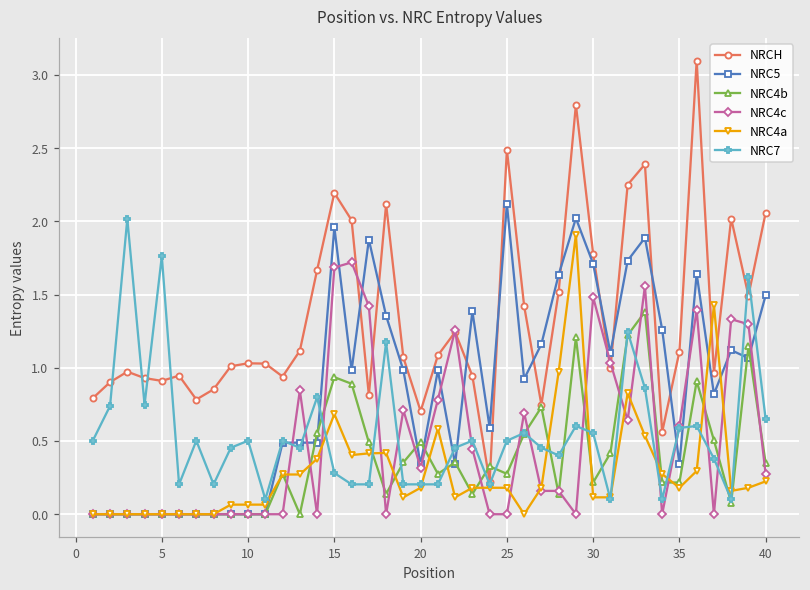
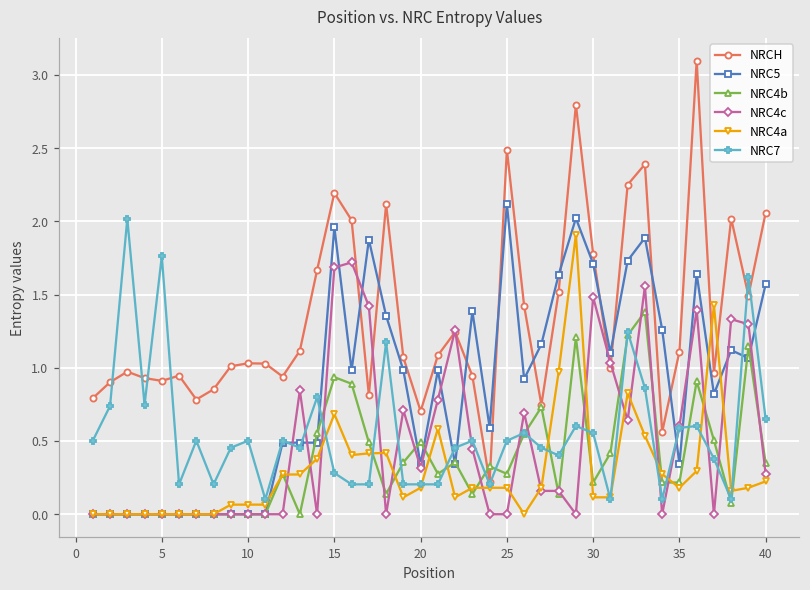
  {
    "NRCH": {
      "5": 0.91,
      "10": 1.03,
      "15": 2.19,
      "20": 0.70,
      "25": 2.49,
      "30": 1.78,
      "35": 1.11,
      "40": 2.06
    },
    "NRC5": {
      "15": 1.96,
      "20": 0.34,
      "25": 2.12,
      "30": 1.71,
      "35": 0.34,
-     "40": 1.50
+     "40": 1.57
    },
    "NRC4b": {
      "15": 0.94,
      "20": 0.49,
      "25": 0.28,
      "30": 0.22,
      "35": 0.22,
      "40": 0.35
    },
    "NRC4c": {
      "15": 1.69,
      "20": 0.32,
      "25": 0.00,
      "30": 1.48,
      "40": 0.27
    },
    "NRC4a": {
      "10": 0.07,
      "15": 0.68,
      "20": 0.18,
      "25": 0.18,
      "30": 0.12,
      "35": 0.18,
      "40": 0.22
    },
    "NRC7": {
      "5": 1.76,
      "10": 0.50,
      "15": 0.28,
      "20": 0.20,
      "25": 0.50,
      "30": 0.55,
      "40": 0.65
    }
  }
